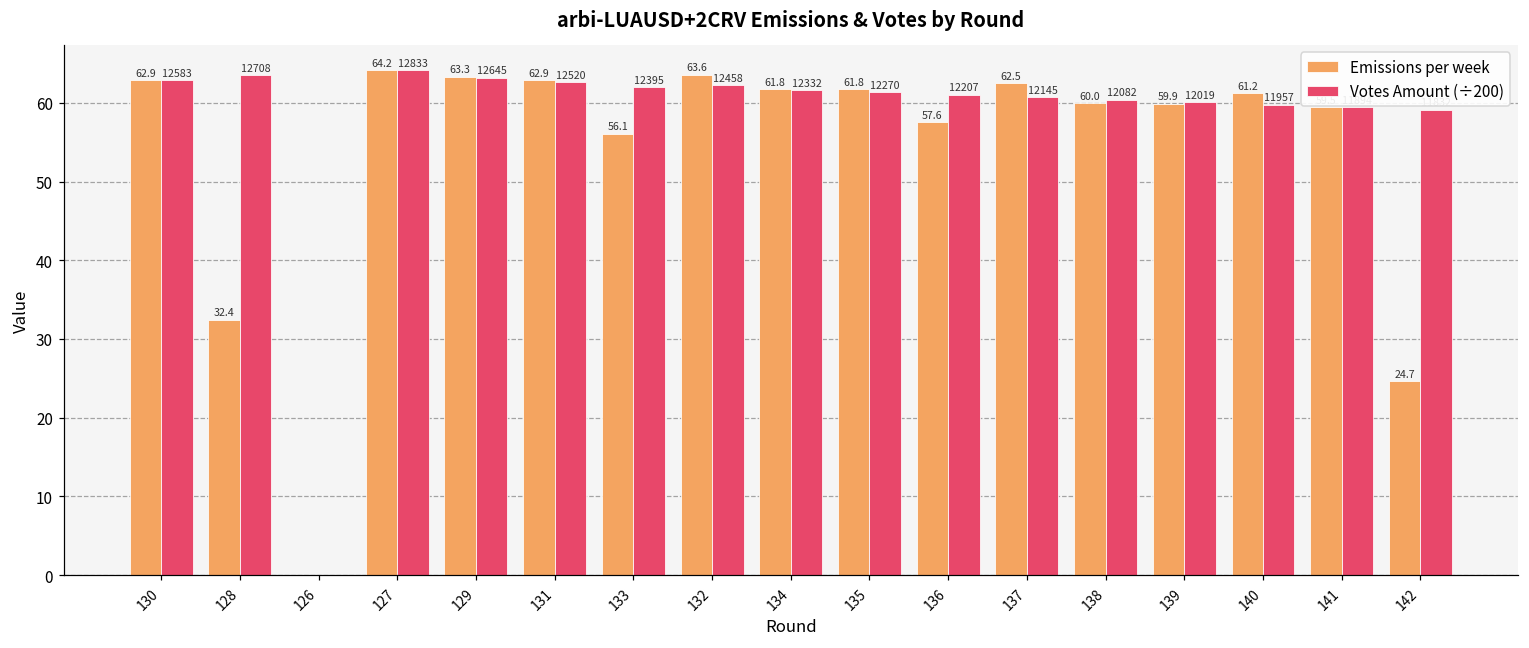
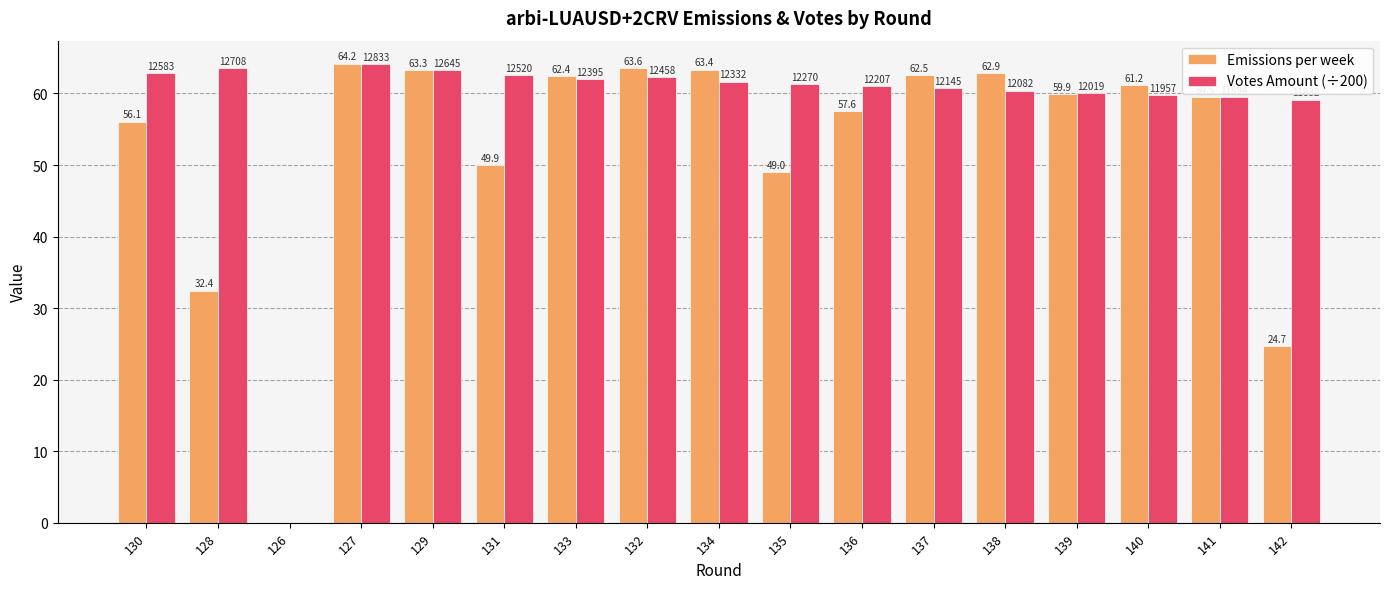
  {
    "Emissions per week": {
-     "130": 62.9,
+     "130": 56.1,
      "128": 32.4,
      "127": 64.2,
      "129": 63.3,
-     "131": 62.9,
-     "133": 56.1,
+     "131": 49.9,
+     "133": 62.4,
      "132": 63.6,
-     "134": 61.8,
-     "135": 61.8,
+     "134": 63.4,
+     "135": 49.0,
      "136": 57.6,
      "137": 62.5,
-     "138": 60.0,
+     "138": 62.9,
      "139": 59.9,
      "140": 61.2,
      "142": 24.7
    },
    "Votes Amount (÷200)": {
      "126": 0
    }
  }
